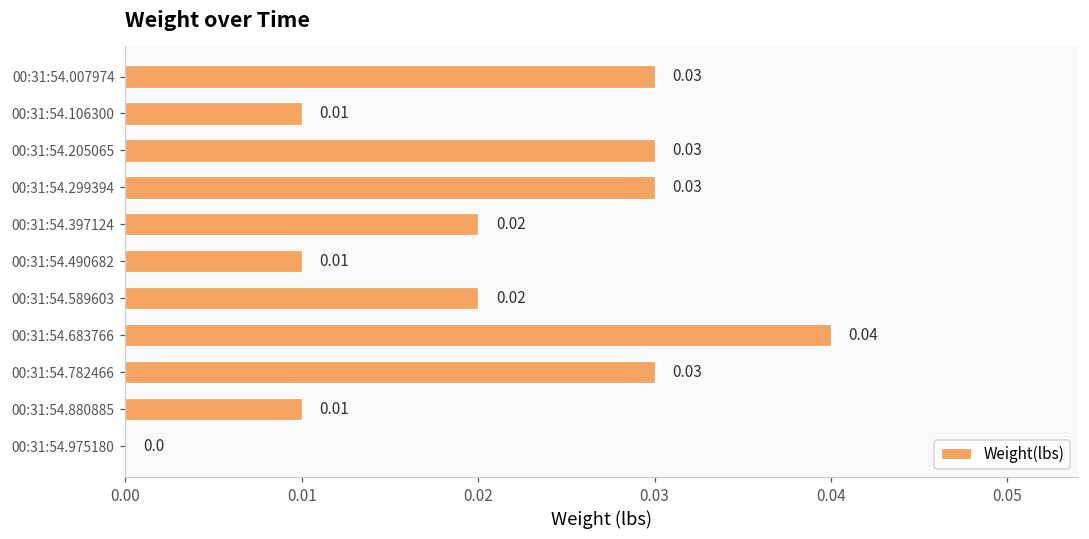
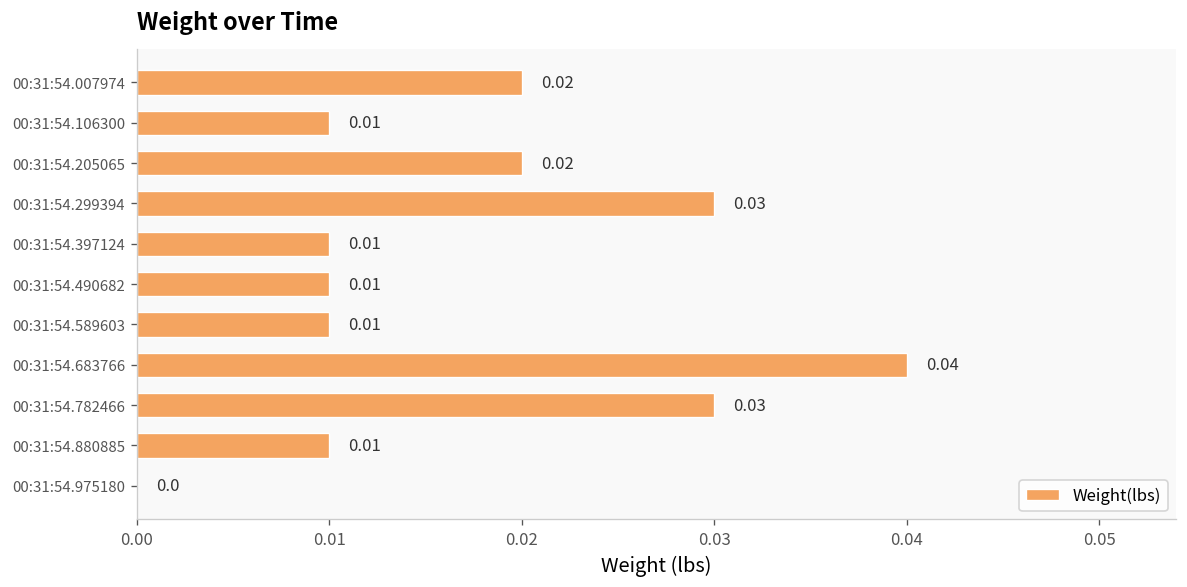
  {
-   "00:31:54.007974": 0.03,
+   "00:31:54.007974": 0.02,
    "00:31:54.106300": 0.01,
-   "00:31:54.205065": 0.03,
+   "00:31:54.205065": 0.02,
    "00:31:54.299394": 0.03,
-   "00:31:54.397124": 0.02,
+   "00:31:54.397124": 0.01,
    "00:31:54.490682": 0.01,
-   "00:31:54.589603": 0.02,
+   "00:31:54.589603": 0.01,
    "00:31:54.683766": 0.04,
    "00:31:54.782466": 0.03,
    "00:31:54.880885": 0.01,
    "00:31:54.975180": 0.0
  }
